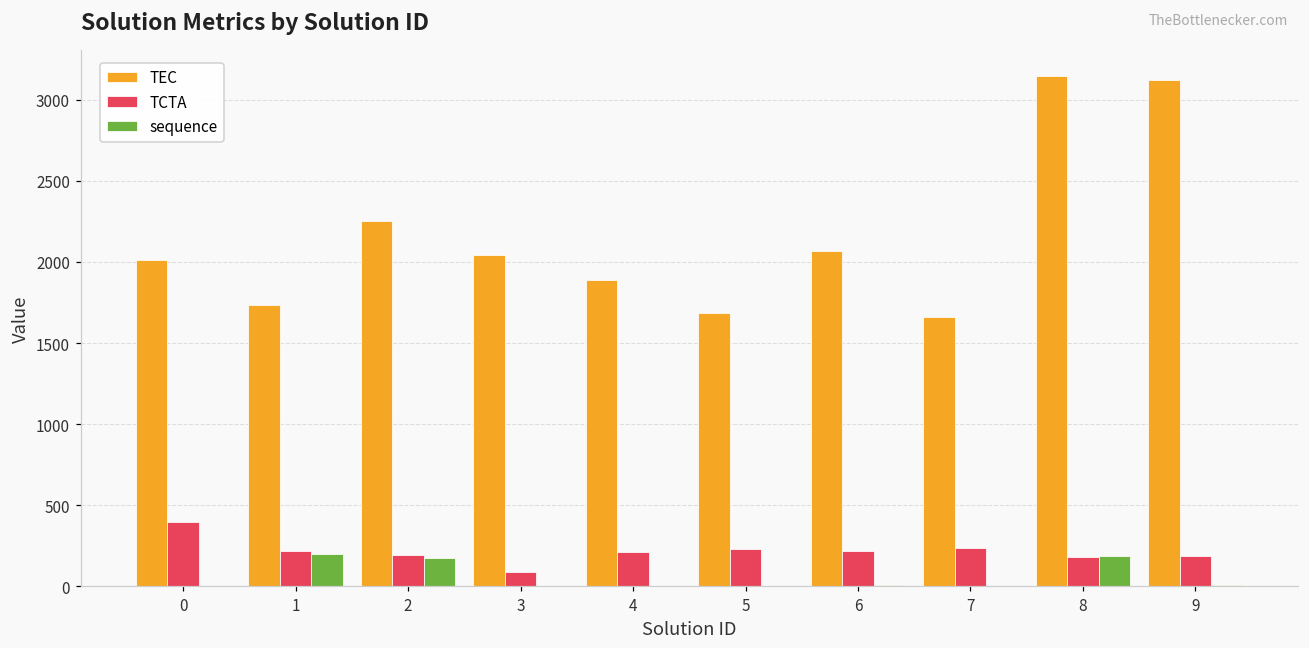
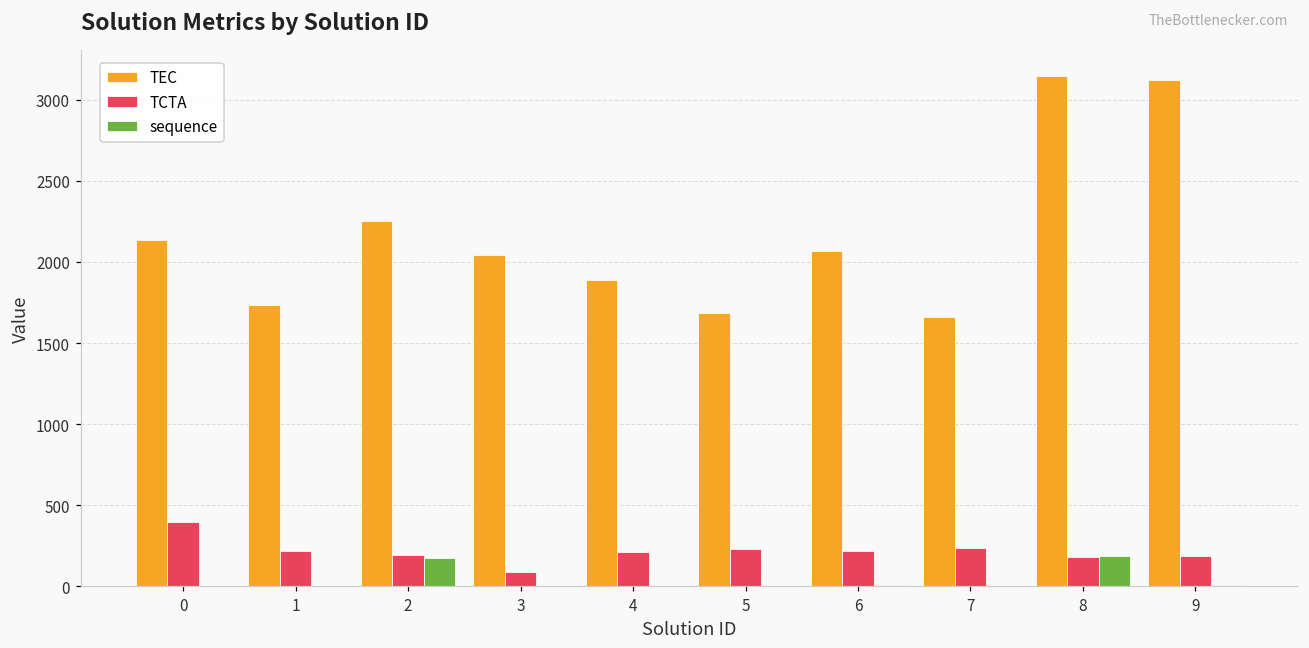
  {
    "TEC": {
-     "0": 2010,
+     "0": 2140,
      "1": 1730,
      "2": 2250,
      "3": 2040,
      "4": 1890,
      "5": 1690,
      "6": 2070,
      "7": 1660,
      "8": 3150,
      "9": 3130
    },
    "TCTA": {
      "0": 400,
      "1": 220,
      "2": 190,
      "3": 90,
      "4": 210,
      "5": 230,
      "6": 220,
      "7": 240,
      "8": 180,
      "9": 180
    },
    "sequence": {
      "0": 0,
-     "1": 200,
+     "1": 0,
      "2": 180,
      "8": 190
    }
  }
